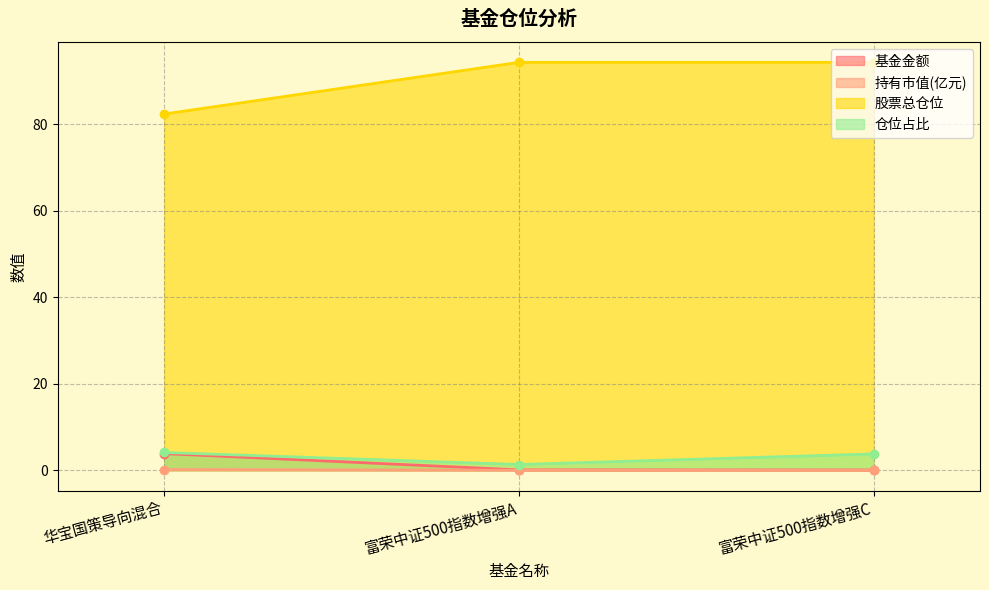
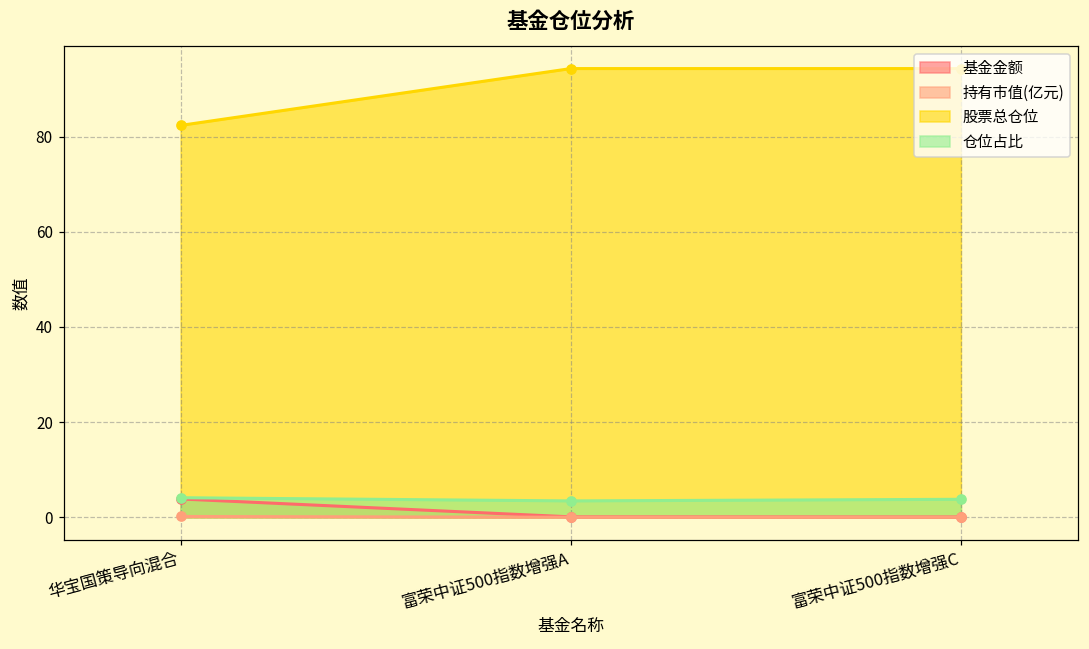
  {
    "股票总仓位": {
      "华宝国策导向混合": 82,
      "富荣中证500指数增强A": 94
    },
    "仓位占比": {
-     "富荣中证500指数增强A": 1,
+     "富荣中证500指数增强A": 3,
      "富荣中证500指数增强C": 4
    }
  }
